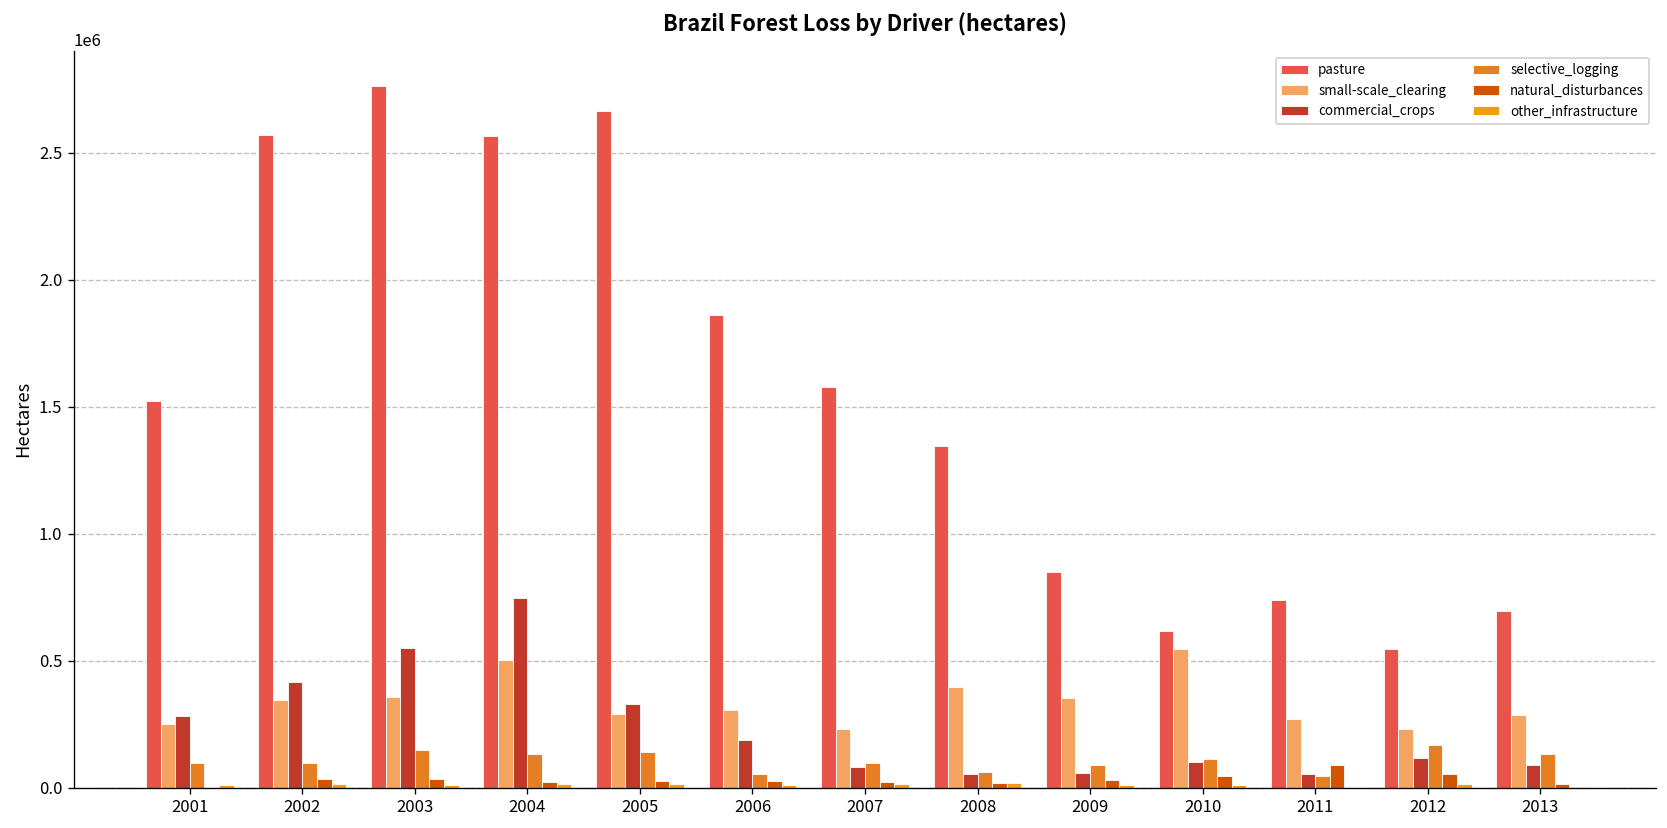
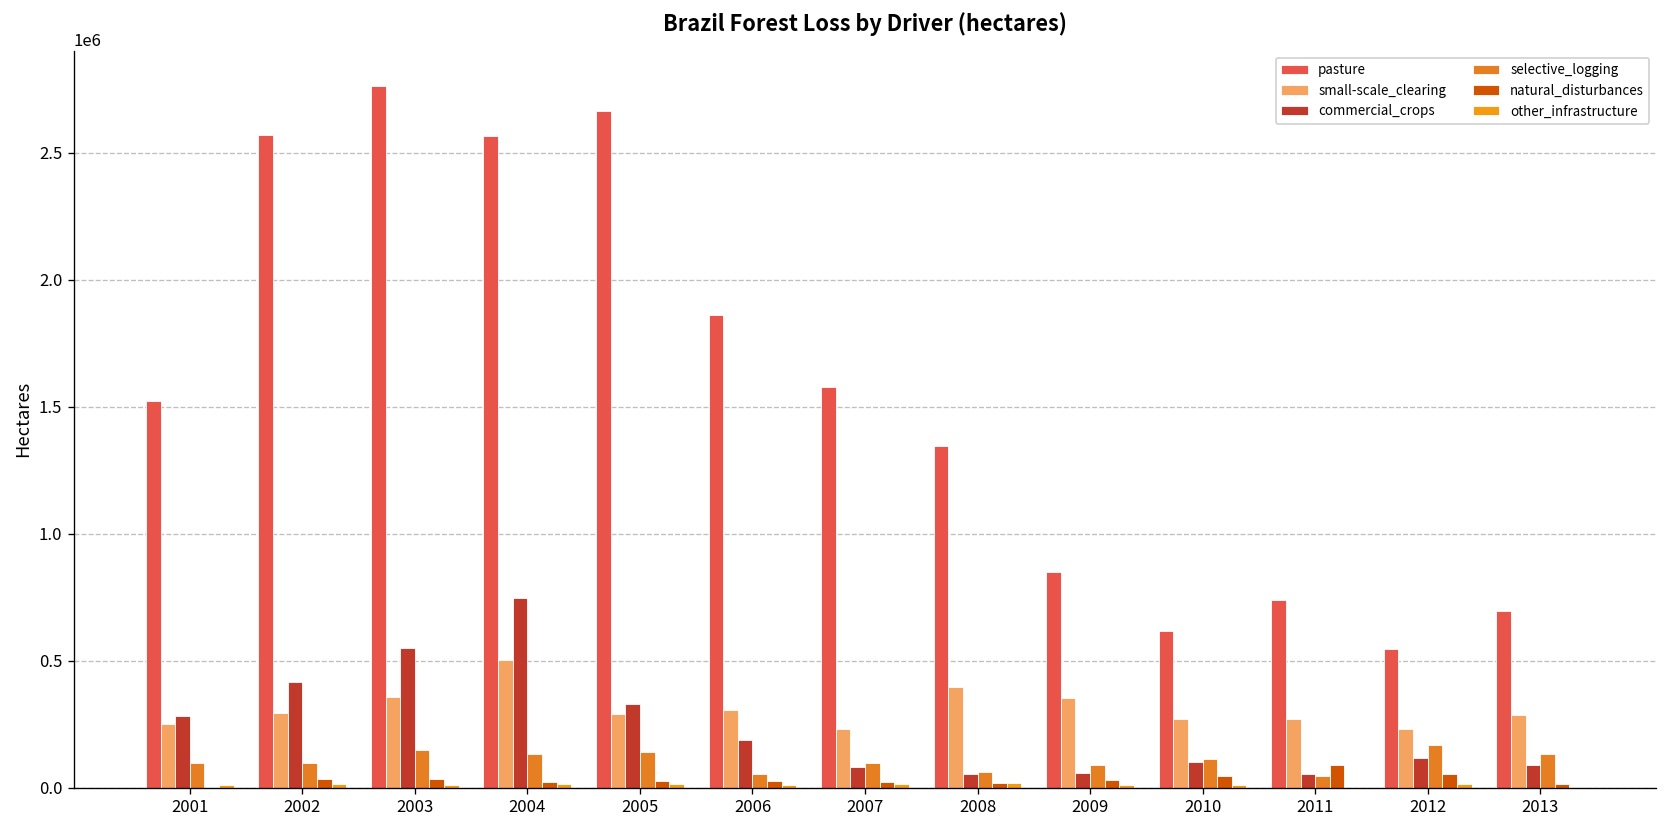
  {
    "small-scale_clearing": {
      "2001": 250000,
-     "2002": 350000,
+     "2002": 290000,
      "2003": 360000,
      "2004": 500000,
      "2005": 290000,
      "2006": 310000,
      "2007": 230000,
      "2008": 400000,
      "2009": 350000,
-     "2010": 540000,
+     "2010": 270000,
      "2011": 270000,
      "2012": 230000,
      "2013": 280000
    }
  }
